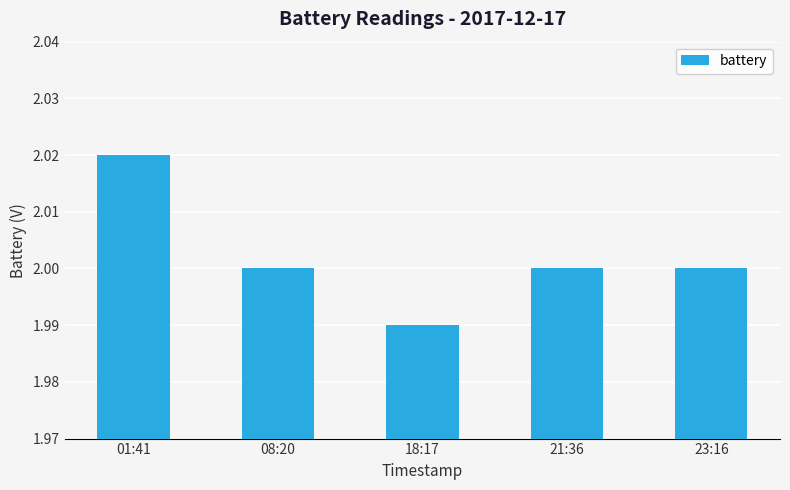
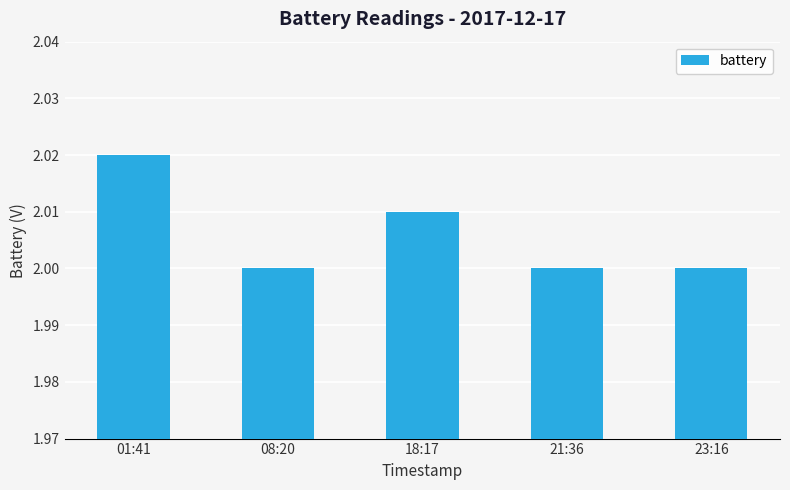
  {
    "01:41": 2.02,
    "08:20": 2.00,
-   "18:17": 1.99,
+   "18:17": 2.01,
    "21:36": 2.00,
    "23:16": 2.00
  }
